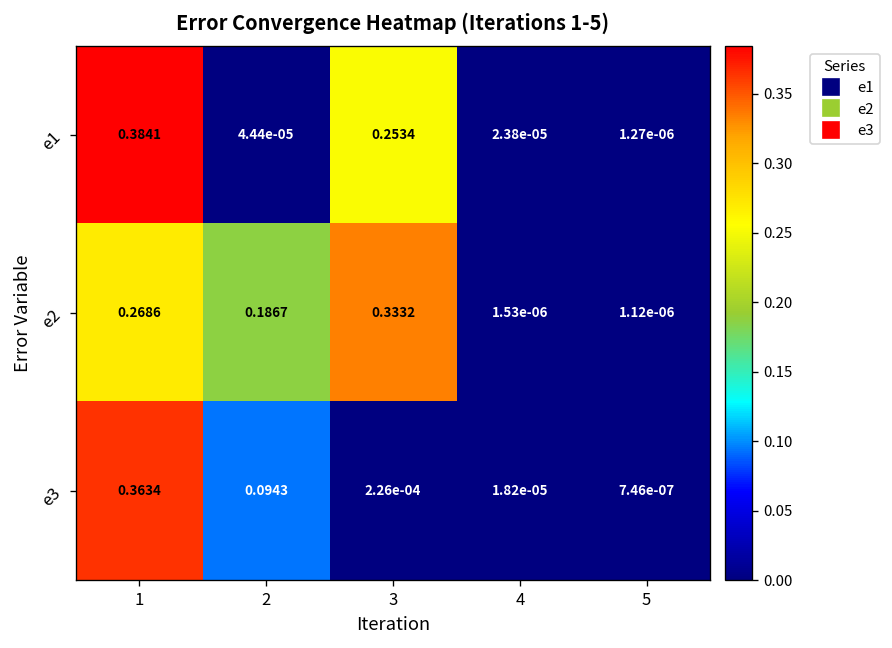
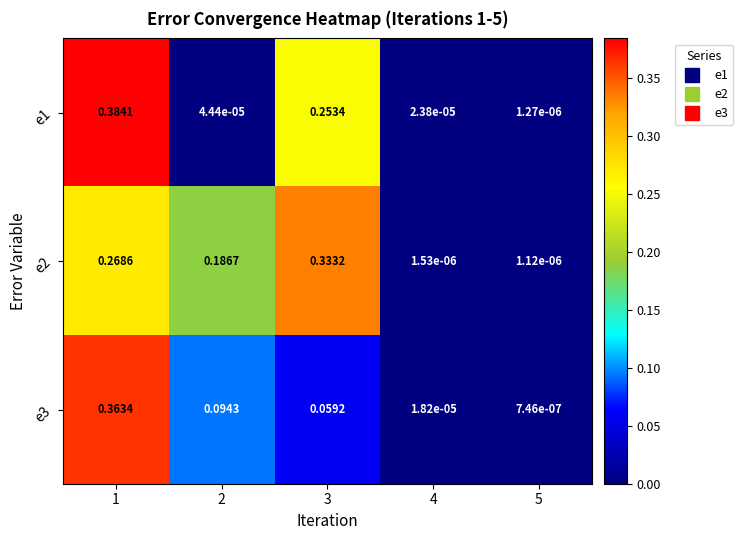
  {
    "e1": {
      "1": "0.3841",
      "2": "4.44e-05",
      "3": "0.2534",
      "4": "2.38e-05",
      "5": "1.27e-06"
    },
    "e2": {
      "1": "0.2686",
      "2": "0.1867",
      "3": "0.3332",
      "4": "1.53e-06",
      "5": "1.12e-06"
    },
    "e3": {
      "1": "0.3634",
      "2": "0.0943",
-     "3": "2.26e-04",
+     "3": "0.0592",
      "4": "1.82e-05",
      "5": "7.46e-07"
    }
  }
